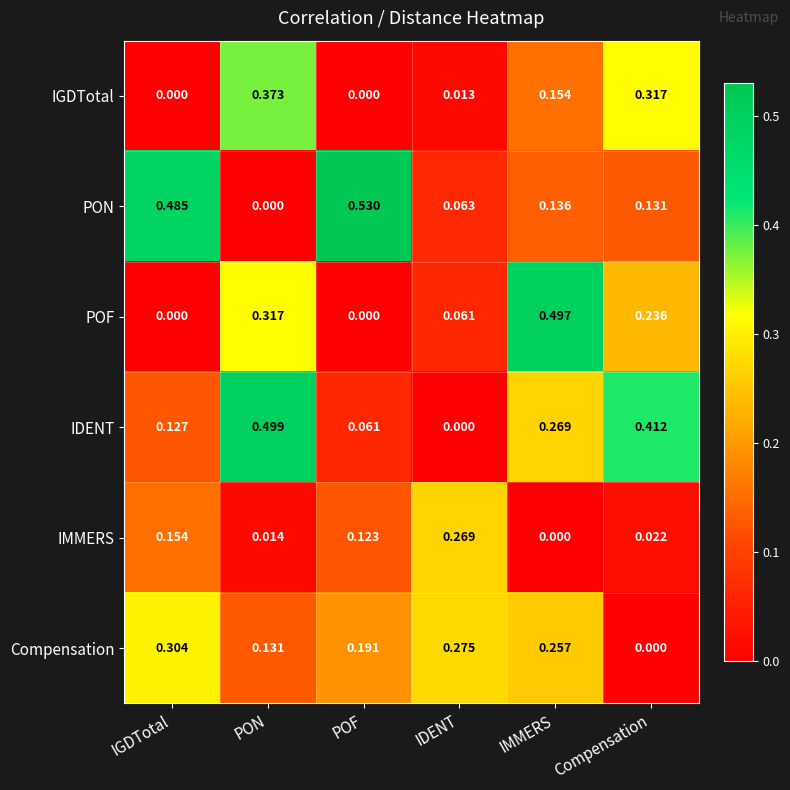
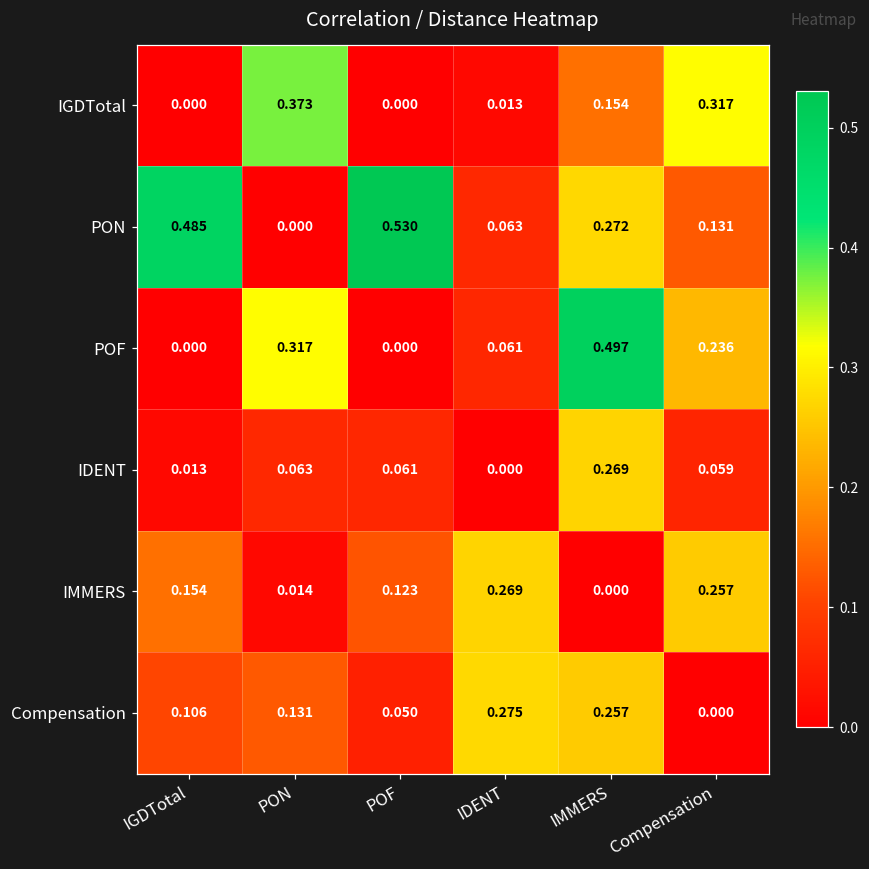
  {
    "IGDTotal": {
      "IGDTotal": 0.000,
      "PON": 0.373,
      "POF": 0.000,
      "IDENT": 0.013,
      "IMMERS": 0.154,
      "Compensation": 0.317
    },
    "PON": {
      "IGDTotal": 0.485,
      "PON": 0.000,
      "POF": 0.530,
      "IDENT": 0.063,
-     "IMMERS": 0.136,
+     "IMMERS": 0.272,
      "Compensation": 0.131
    },
    "POF": {
      "IGDTotal": 0.000,
      "PON": 0.317,
      "POF": 0.000,
      "IDENT": 0.061,
      "IMMERS": 0.497,
      "Compensation": 0.236
    },
    "IDENT": {
-     "IGDTotal": 0.127,
-     "PON": 0.499,
+     "IGDTotal": 0.013,
+     "PON": 0.063,
      "POF": 0.061,
      "IDENT": 0.000,
      "IMMERS": 0.269,
-     "Compensation": 0.412
+     "Compensation": 0.059
    },
    "IMMERS": {
      "IGDTotal": 0.154,
      "PON": 0.014,
      "POF": 0.123,
      "IDENT": 0.269,
      "IMMERS": 0.000,
-     "Compensation": 0.022
+     "Compensation": 0.257
    },
    "Compensation": {
-     "IGDTotal": 0.304,
+     "IGDTotal": 0.106,
      "PON": 0.131,
-     "POF": 0.191,
+     "POF": 0.050,
      "IDENT": 0.275,
      "IMMERS": 0.257,
      "Compensation": 0.000
    }
  }
